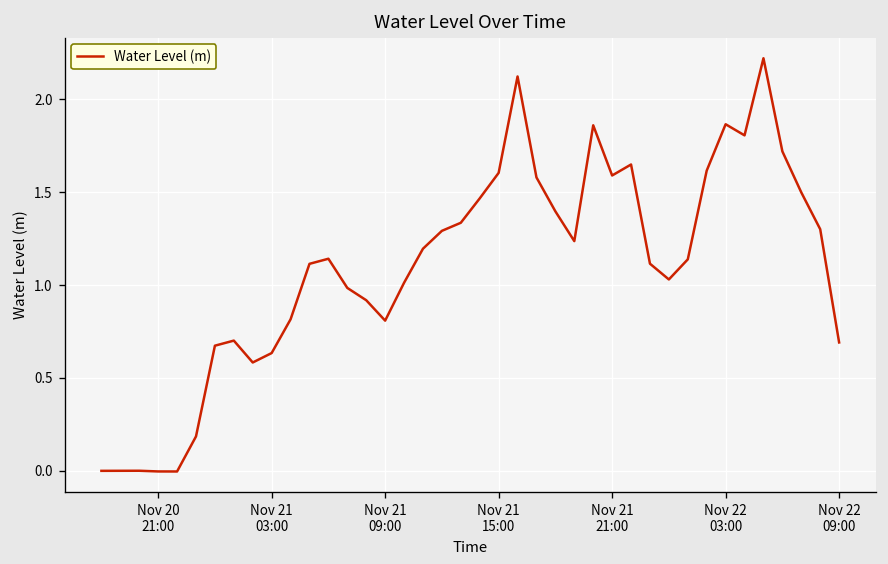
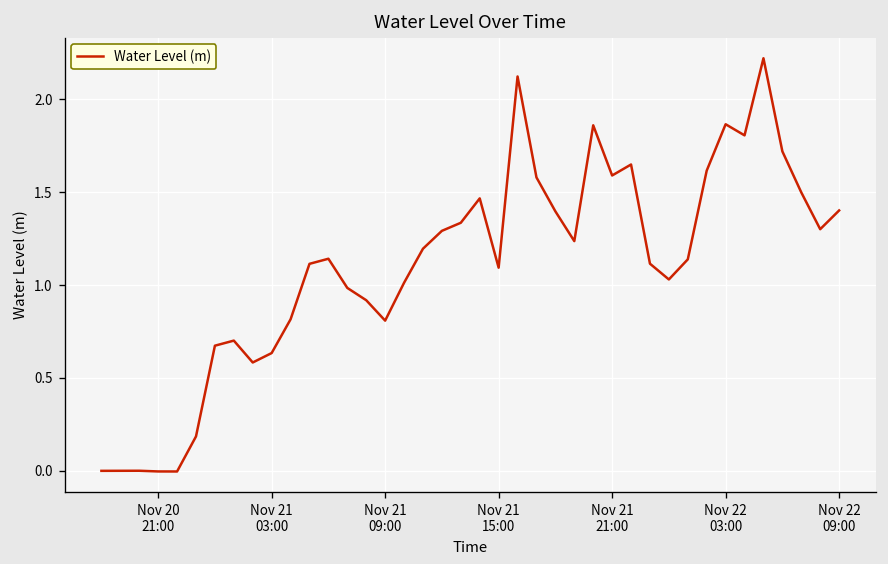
  {
    "Nov 20 21:00": 0.00,
    "Nov 21 03:00": 0.63,
    "Nov 21 09:00": 0.81,
-   "Nov 21 15:00": 1.60,
+   "Nov 21 15:00": 1.09,
    "Nov 21 21:00": 1.59,
    "Nov 22 03:00": 1.86,
-   "Nov 22 09:00": 0.69
+   "Nov 22 09:00": 1.40
  }
